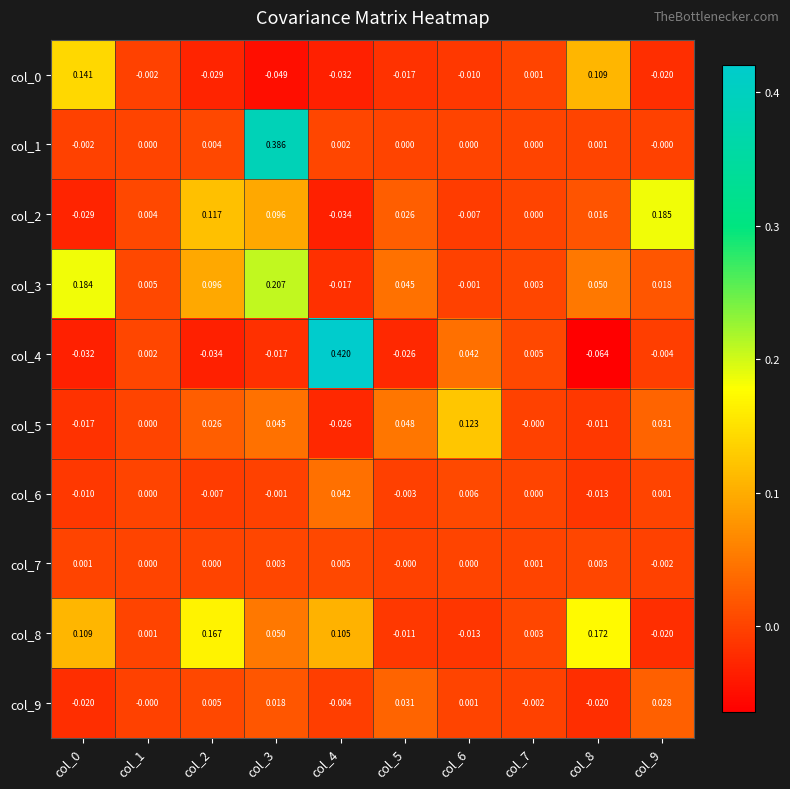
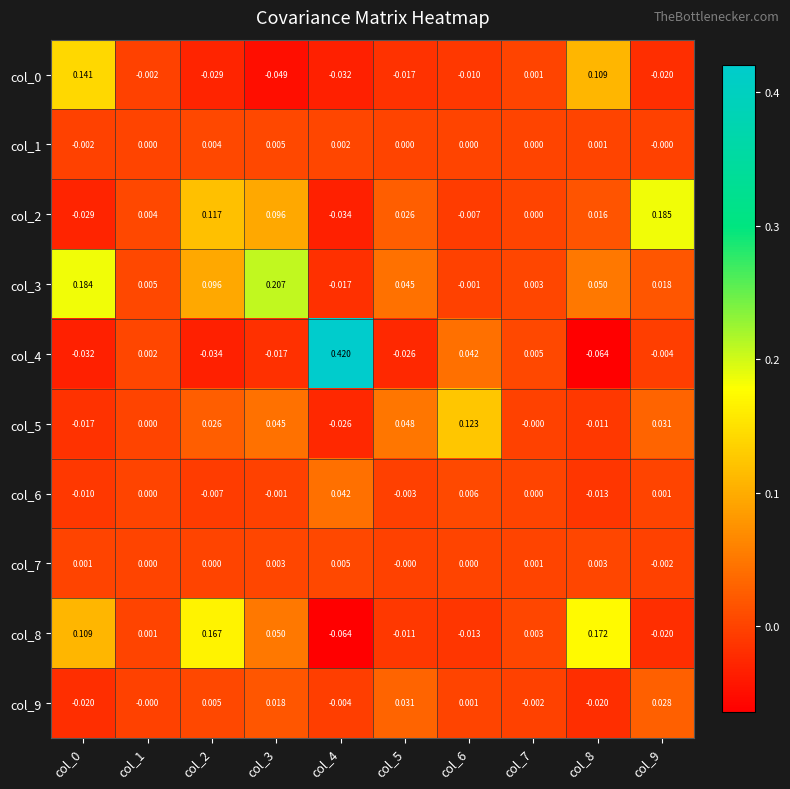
  {
    "col_0": {
      "col_0": 0.141,
      "col_1": -0.002,
      "col_2": -0.029,
      "col_3": -0.049,
      "col_4": -0.032,
      "col_5": -0.017,
      "col_6": -0.010,
      "col_7": 0.001,
      "col_8": 0.109,
      "col_9": -0.020
    },
    "col_1": {
      "col_0": -0.002,
      "col_1": 0.000,
      "col_2": 0.004,
-     "col_3": 0.386,
+     "col_3": 0.005,
      "col_4": 0.002,
      "col_5": 0.000,
      "col_6": 0.000,
      "col_7": 0.000,
      "col_8": 0.001,
      "col_9": -0.000
    },
    "col_2": {
      "col_0": -0.029,
      "col_1": 0.004,
      "col_2": 0.117,
      "col_3": 0.096,
      "col_4": -0.034,
      "col_5": 0.026,
      "col_6": -0.007,
      "col_7": 0.000,
      "col_8": 0.016,
      "col_9": 0.185
    },
    "col_3": {
      "col_0": 0.184,
      "col_1": 0.005,
      "col_2": 0.096,
      "col_3": 0.207,
      "col_4": -0.017,
      "col_5": 0.045,
      "col_6": -0.001,
      "col_7": 0.003,
      "col_8": 0.050,
      "col_9": 0.018
    },
    "col_4": {
      "col_0": -0.032,
      "col_1": 0.002,
      "col_2": -0.034,
      "col_3": -0.017,
      "col_4": 0.420,
      "col_5": -0.026,
      "col_6": 0.042,
      "col_7": 0.005,
      "col_8": -0.064,
      "col_9": -0.004
    },
    "col_5": {
      "col_0": -0.017,
      "col_1": 0.000,
      "col_2": 0.026,
      "col_3": 0.045,
      "col_4": -0.026,
      "col_5": 0.048,
      "col_6": 0.123,
      "col_7": -0.000,
      "col_8": -0.011,
      "col_9": 0.031
    },
    "col_6": {
      "col_0": -0.010,
      "col_1": 0.000,
      "col_2": -0.007,
      "col_3": -0.001,
      "col_4": 0.042,
      "col_5": -0.003,
      "col_6": 0.006,
      "col_7": 0.000,
      "col_8": -0.013,
      "col_9": 0.001
    },
    "col_7": {
      "col_0": 0.001,
      "col_1": 0.000,
      "col_2": 0.000,
      "col_3": 0.003,
      "col_4": 0.005,
      "col_5": -0.000,
      "col_6": 0.000,
      "col_7": 0.001,
      "col_8": 0.003,
      "col_9": -0.002
    },
    "col_8": {
      "col_0": 0.109,
      "col_1": 0.001,
      "col_2": 0.167,
      "col_3": 0.050,
-     "col_4": 0.105,
+     "col_4": -0.064,
      "col_5": -0.011,
      "col_6": -0.013,
      "col_7": 0.003,
      "col_8": 0.172,
      "col_9": -0.020
    },
    "col_9": {
      "col_0": -0.020,
      "col_1": -0.000,
      "col_2": 0.005,
      "col_3": 0.018,
      "col_4": -0.004,
      "col_5": 0.031,
      "col_6": 0.001,
      "col_7": -0.002,
      "col_8": -0.020,
      "col_9": 0.028
    }
  }
